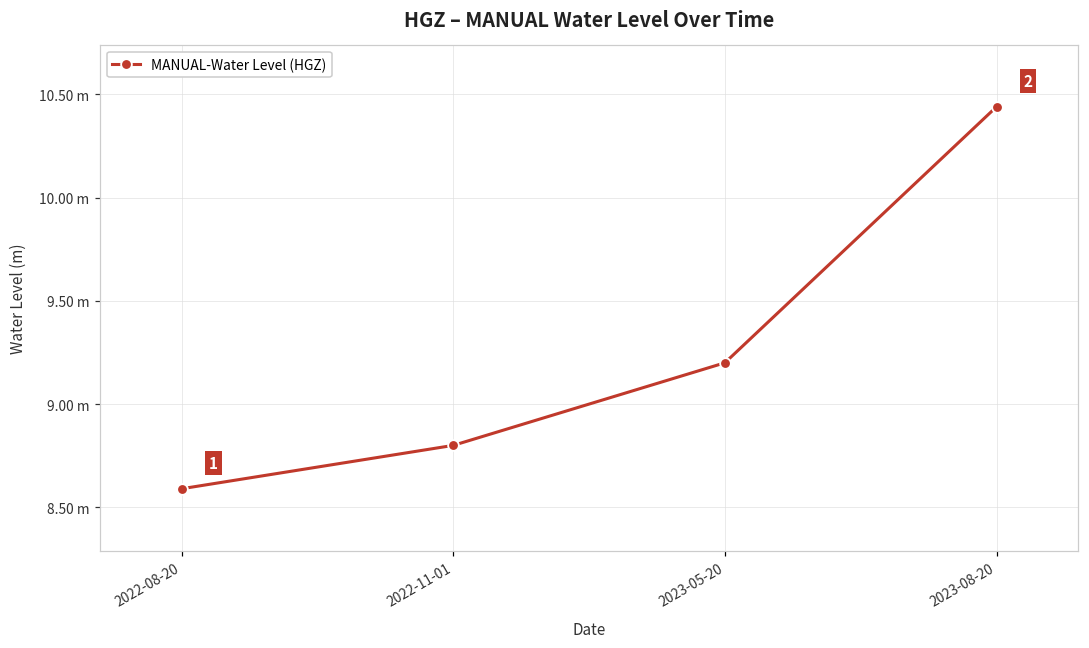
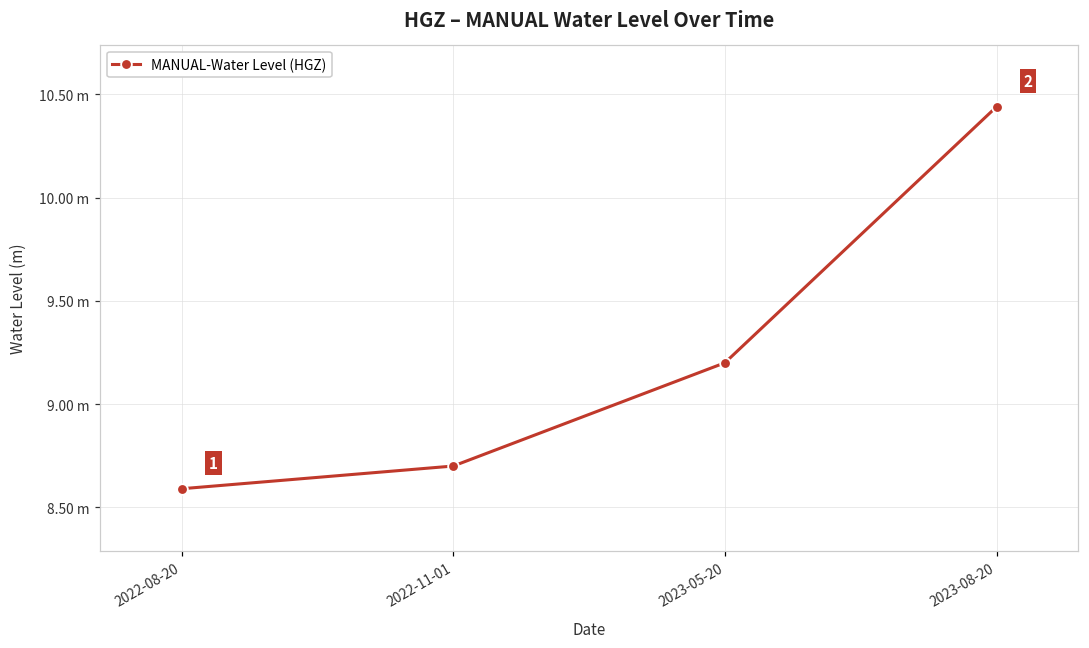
  {
    "2022-08-20": "8.6 m",
-   "2022-11-01": "8.8 m",
+   "2022-11-01": "8.7 m",
    "2023-05-20": "9.2 m",
    "2023-08-20": "10.44 m"
  }
